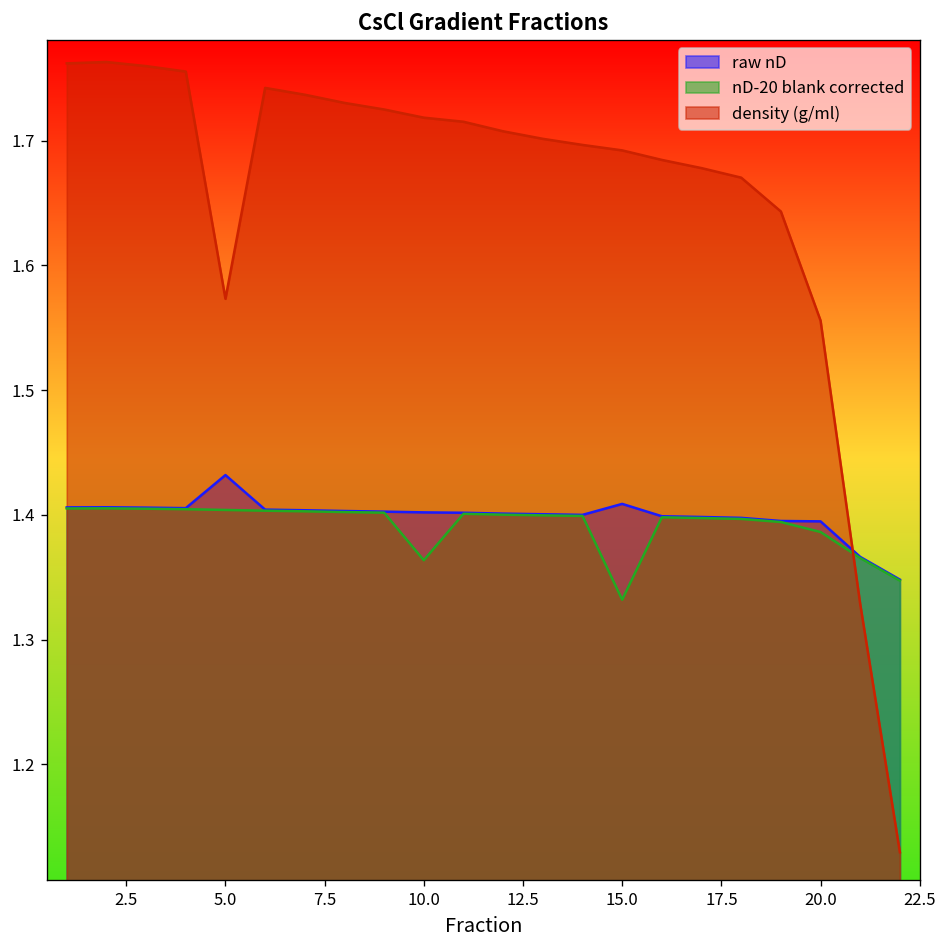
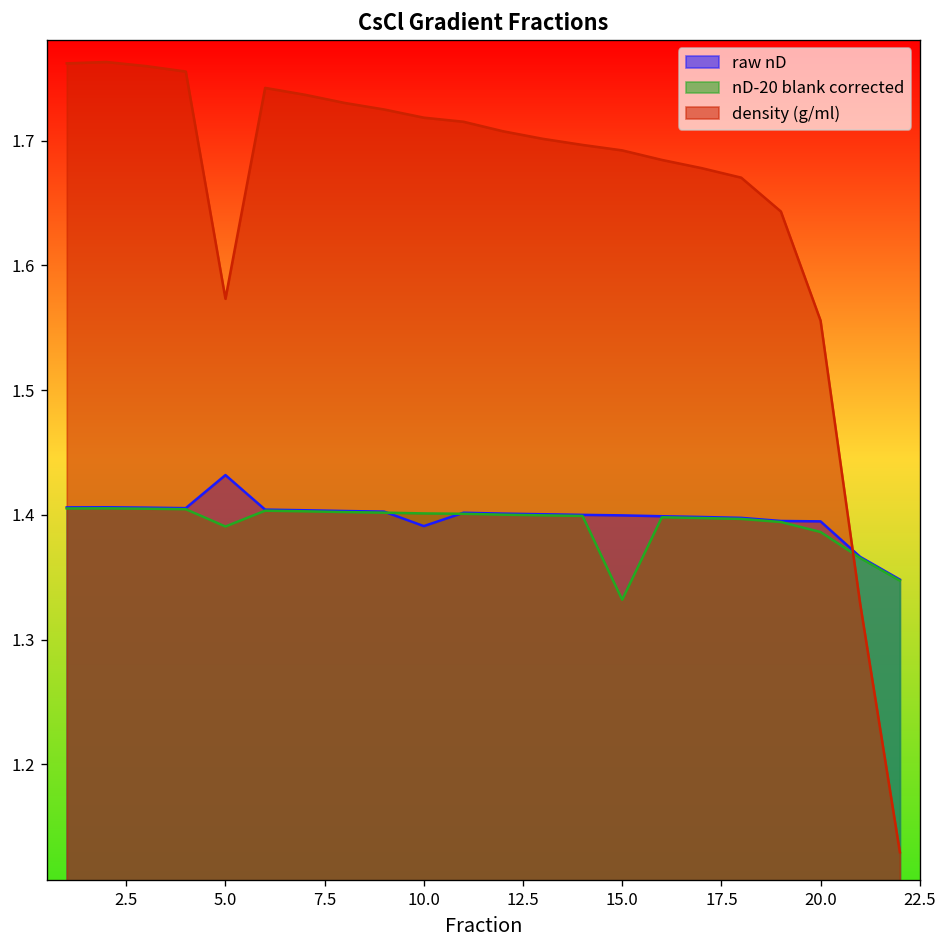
  {
    "raw nD": {
      "5.0": 1.432,
-     "10.0": 1.402,
-     "15.0": 1.409,
+     "10.0": 1.391,
+     "15.0": 1.400,
      "20.0": 1.395
    },
    "nD-20 blank corrected": {
-     "5.0": 1.404,
-     "10.0": 1.364,
+     "5.0": 1.391,
+     "10.0": 1.401,
      "15.0": 1.332,
      "20.0": 1.386
    },
    "density (g/ml)": {
      "5.0": 1.573,
      "10.0": 1.718,
      "15.0": 1.692,
      "20.0": 1.556
    }
  }
